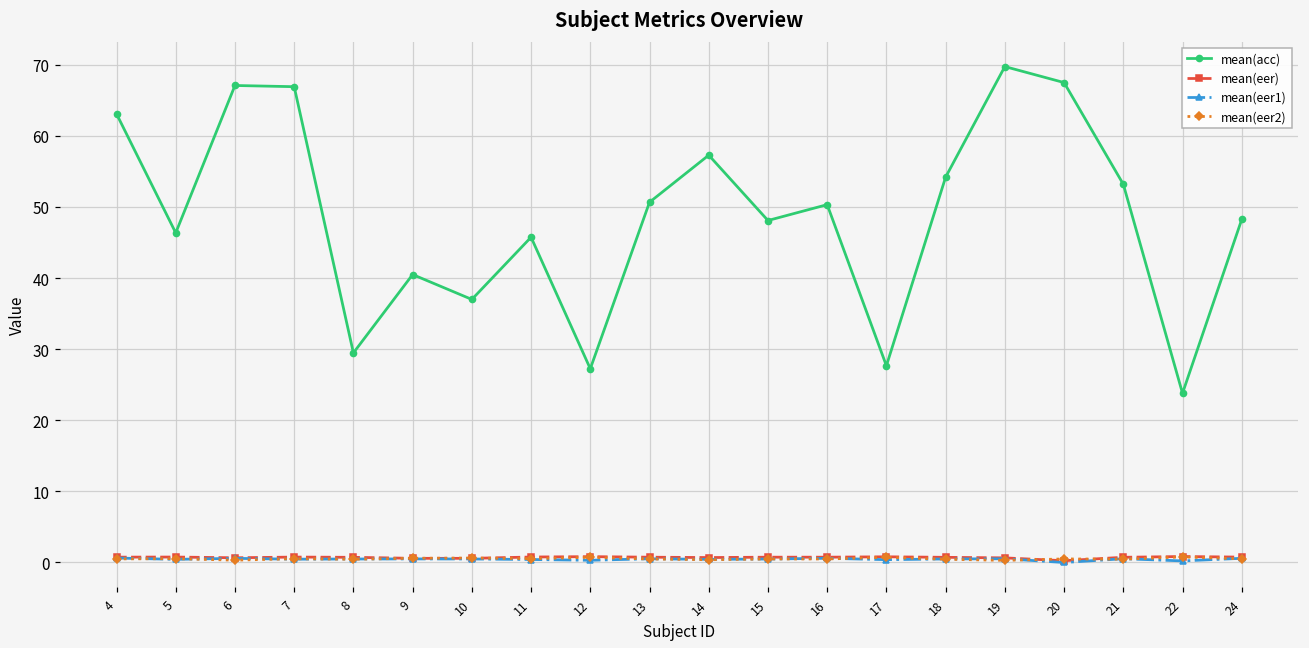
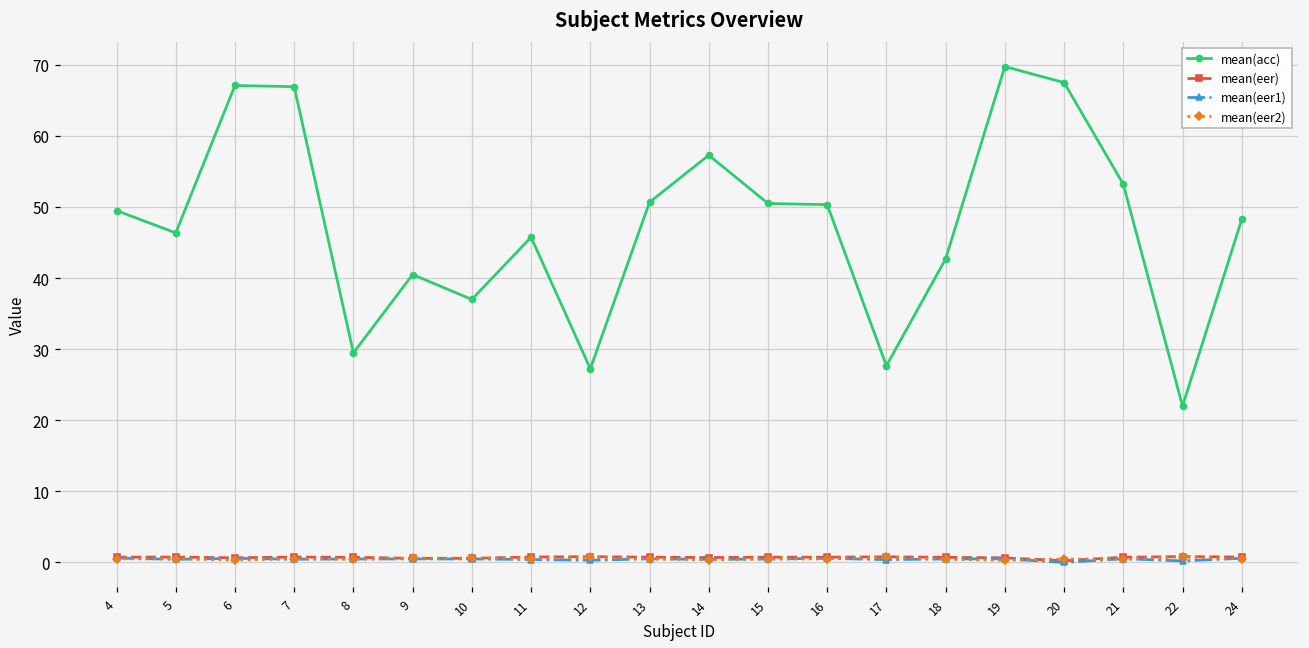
  {
    "mean(acc)": {
-     "4": 63,
+     "4": 50,
      "5": 46,
      "6": 67,
      "7": 67,
      "8": 29,
      "9": 41,
      "10": 37,
      "11": 46,
      "12": 27,
      "13": 51,
      "14": 57,
-     "15": 48,
+     "15": 51,
      "16": 50,
      "17": 28,
-     "18": 54,
+     "18": 43,
      "19": 70,
      "20": 68,
      "21": 53,
-     "22": 24,
+     "22": 22,
      "24": 48
    },
    "mean(eer1)": {
      "12": 0,
      "22": 0
    }
  }
